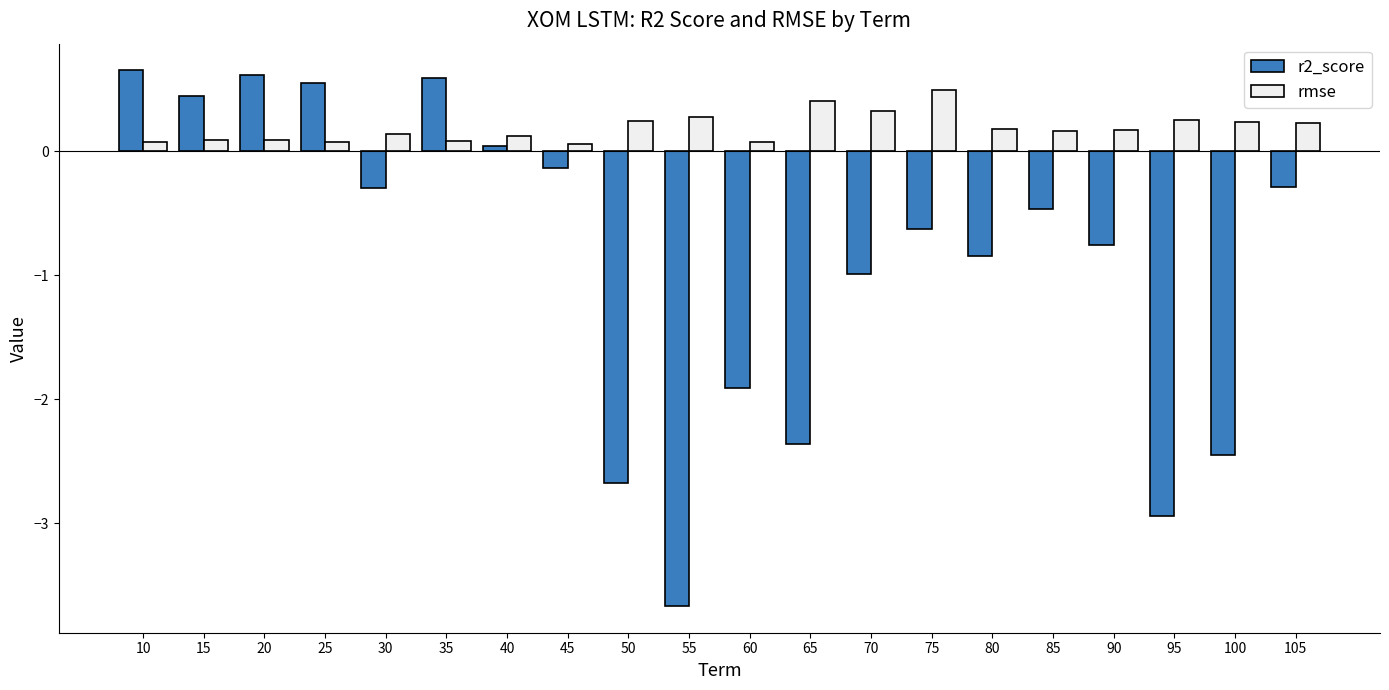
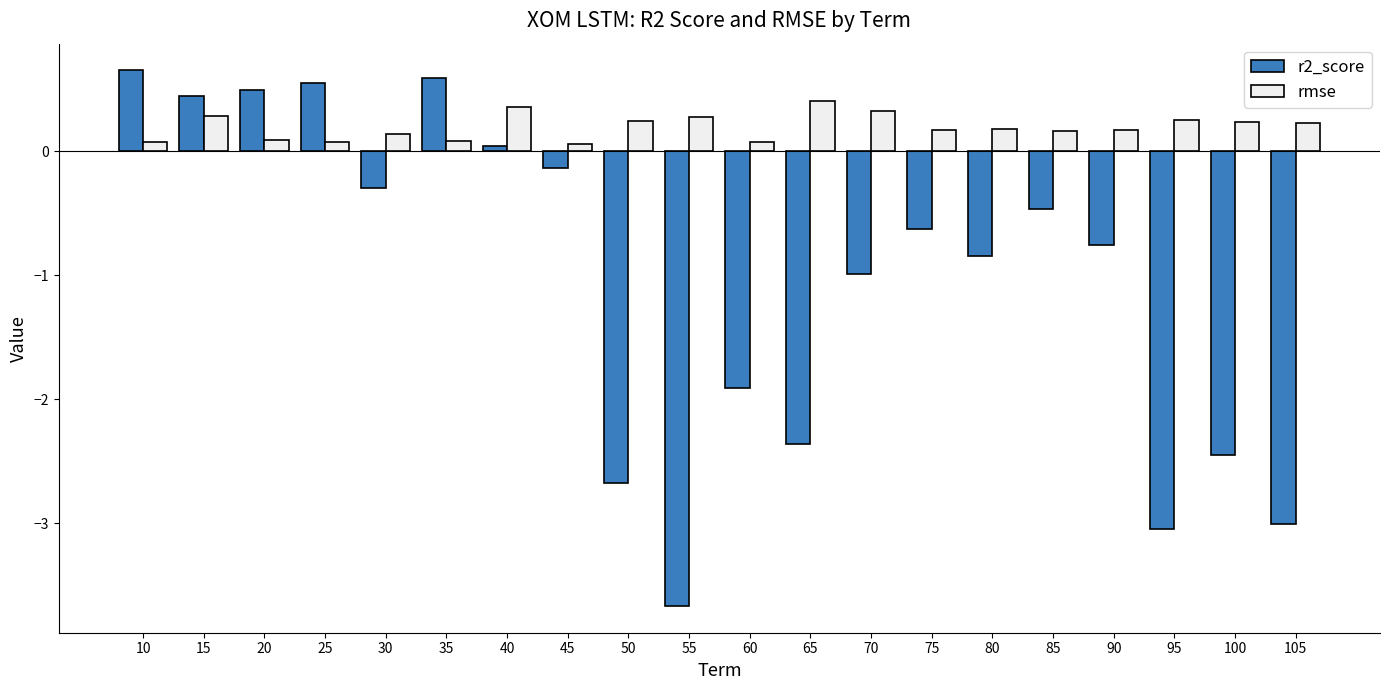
  {
    "r2_score": {
      "10": 0.65,
      "15": 0.45,
-     "20": 0.62,
+     "20": 0.50,
      "25": 0.55,
      "30": -0.30,
      "35": 0.59,
      "40": 0.04,
      "45": -0.14,
      "50": -2.68,
      "55": -3.67,
      "60": -1.91,
      "65": -2.36,
      "70": -0.99,
      "75": -0.62,
      "80": -0.84,
      "85": -0.47,
      "90": -0.75,
-     "95": -2.94,
+     "95": -3.05,
      "100": -2.45,
-     "105": -0.28
+     "105": -3.01
    },
    "rmse": {
      "10": 0.07,
-     "15": 0.09,
+     "15": 0.29,
      "20": 0.09,
      "25": 0.08,
      "30": 0.14,
      "35": 0.08,
-     "40": 0.12,
+     "40": 0.36,
      "45": 0.06,
      "50": 0.25,
      "55": 0.28,
      "60": 0.08,
      "65": 0.41,
      "70": 0.32,
-     "75": 0.50,
+     "75": 0.17,
      "80": 0.18,
      "85": 0.16,
      "90": 0.17,
      "95": 0.25,
      "100": 0.24,
      "105": 0.23
    }
  }
